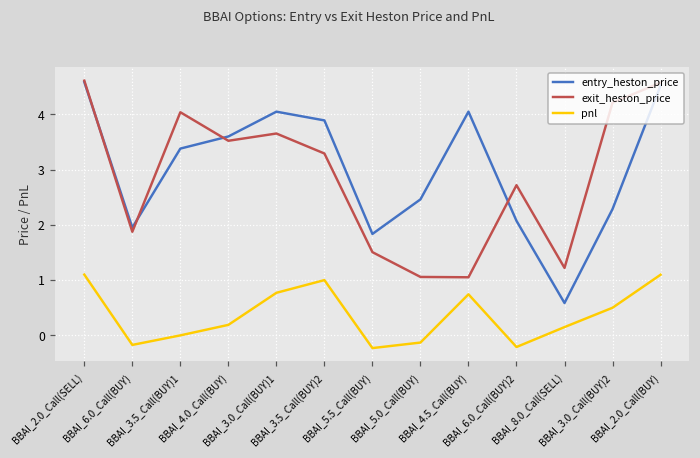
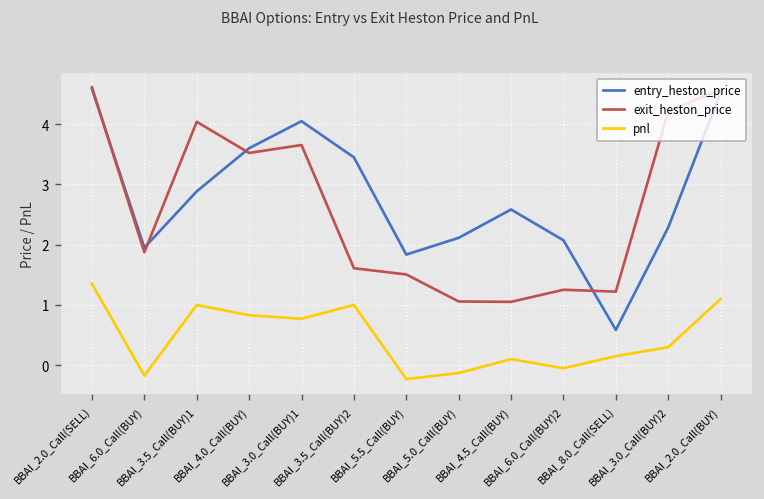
  {
    "entry_heston_price": {
      "BBAI_6.0_Call(BUY)": 2.0,
-     "BBAI_3.5_Call(BUY)1": 3.4,
+     "BBAI_3.5_Call(BUY)1": 2.9,
      "BBAI_4.0_Call(BUY)": 3.6,
      "BBAI_3.0_Call(BUY)1": 4.0,
-     "BBAI_3.5_Call(BUY)2": 3.9,
+     "BBAI_3.5_Call(BUY)2": 3.4,
      "BBAI_5.5_Call(BUY)": 1.8,
-     "BBAI_5.0_Call(BUY)": 2.5,
-     "BBAI_4.5_Call(BUY)": 4.0,
+     "BBAI_5.0_Call(BUY)": 2.1,
+     "BBAI_4.5_Call(BUY)": 2.6,
      "BBAI_6.0_Call(BUY)2": 2.1,
      "BBAI_8.0_Call(SELL)": 0.6,
      "BBAI_3.0_Call(BUY)2": 2.3
    },
    "exit_heston_price": {
      "BBAI_6.0_Call(BUY)": 1.9,
      "BBAI_3.5_Call(BUY)1": 4.0,
      "BBAI_4.0_Call(BUY)": 3.5,
      "BBAI_3.0_Call(BUY)1": 3.7,
-     "BBAI_3.5_Call(BUY)2": 3.3,
+     "BBAI_3.5_Call(BUY)2": 1.6,
      "BBAI_5.5_Call(BUY)": 1.5,
      "BBAI_5.0_Call(BUY)": 1.1,
      "BBAI_4.5_Call(BUY)": 1.1,
-     "BBAI_6.0_Call(BUY)2": 2.7,
+     "BBAI_6.0_Call(BUY)2": 1.3,
      "BBAI_8.0_Call(SELL)": 1.2
    },
    "pnl": {
-     "BBAI_2.0_Call(SELL)": 1.1,
+     "BBAI_2.0_Call(SELL)": 1.4,
      "BBAI_6.0_Call(BUY)": -0.2,
-     "BBAI_3.5_Call(BUY)1": 0,
-     "BBAI_4.0_Call(BUY)": 0.2,
+     "BBAI_3.5_Call(BUY)1": 1,
+     "BBAI_4.0_Call(BUY)": 0.8,
      "BBAI_3.0_Call(BUY)1": 0.8,
      "BBAI_3.5_Call(BUY)2": 1.0,
      "BBAI_5.5_Call(BUY)": -0.2,
      "BBAI_5.0_Call(BUY)": -0.1,
-     "BBAI_4.5_Call(BUY)": 0.7,
-     "BBAI_6.0_Call(BUY)2": -0.2,
+     "BBAI_4.5_Call(BUY)": 0.1,
+     "BBAI_6.0_Call(BUY)2": 0.0,
      "BBAI_8.0_Call(SELL)": 0.2,
-     "BBAI_3.0_Call(BUY)2": 0.5,
+     "BBAI_3.0_Call(BUY)2": 0.3,
      "BBAI_2.0_Call(BUY)": 1.1
    }
  }
